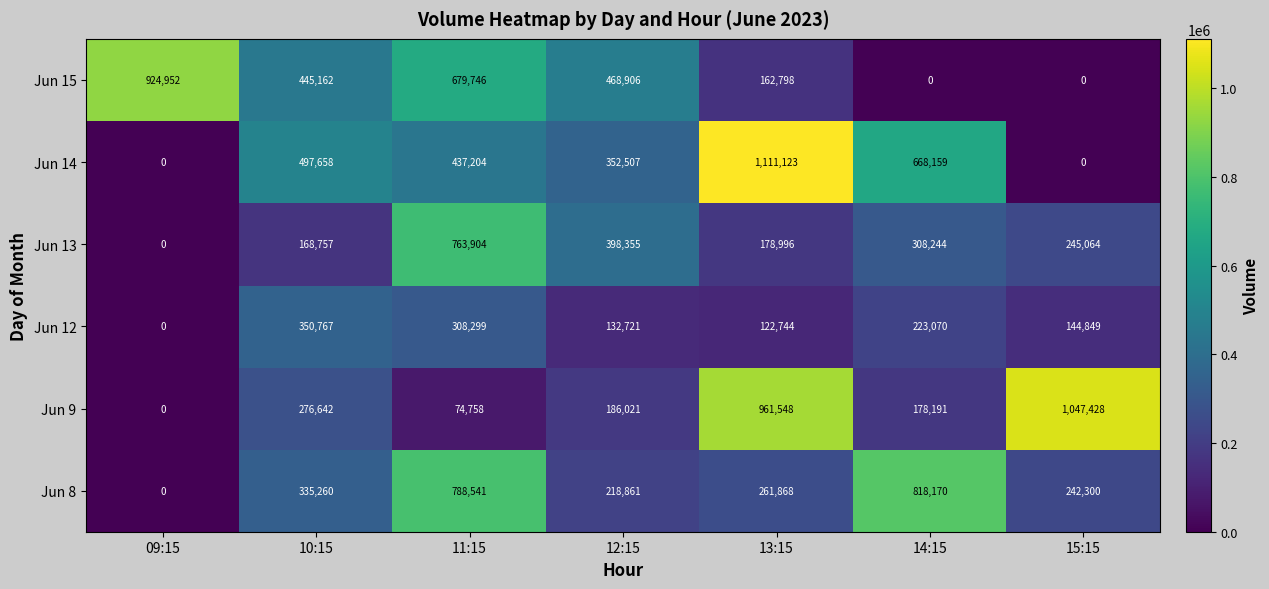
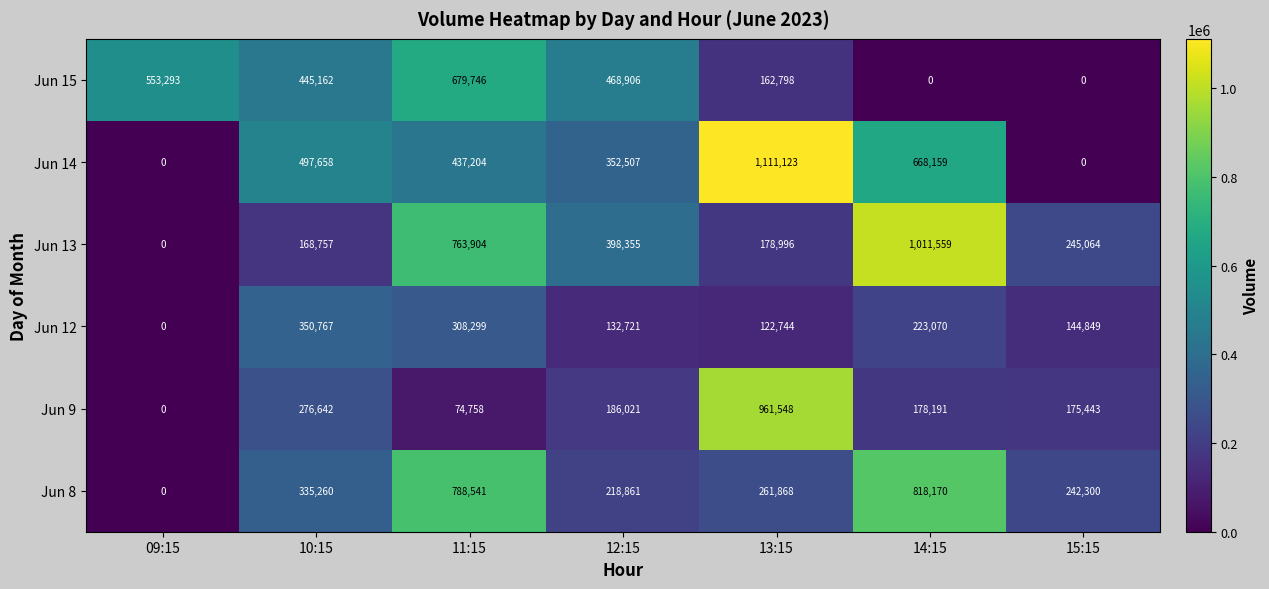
  {
    "Jun 15": {
-     "09:15": "924,952",
+     "09:15": "553,293",
      "10:15": "445,162",
      "11:15": "679,746",
      "12:15": "468,906",
      "13:15": "162,798",
      "14:15": "0",
      "15:15": "0"
    },
    "Jun 14": {
      "09:15": "0",
      "10:15": "497,658",
      "11:15": "437,204",
      "12:15": "352,507",
      "13:15": "1,111,123",
      "14:15": "668,159",
      "15:15": "0"
    },
    "Jun 13": {
      "09:15": "0",
      "10:15": "168,757",
      "11:15": "763,904",
      "12:15": "398,355",
      "13:15": "178,996",
-     "14:15": "308,244",
+     "14:15": "1,011,559",
      "15:15": "245,064"
    },
    "Jun 12": {
      "09:15": "0",
      "10:15": "350,767",
      "11:15": "308,299",
      "12:15": "132,721",
      "13:15": "122,744",
      "14:15": "223,070",
      "15:15": "144,849"
    },
    "Jun 9": {
      "09:15": "0",
      "10:15": "276,642",
      "11:15": "74,758",
      "12:15": "186,021",
      "13:15": "961,548",
      "14:15": "178,191",
-     "15:15": "1,047,428"
+     "15:15": "175,443"
    },
    "Jun 8": {
      "09:15": "0",
      "10:15": "335,260",
      "11:15": "788,541",
      "12:15": "218,861",
      "13:15": "261,868",
      "14:15": "818,170",
      "15:15": "242,300"
    }
  }
